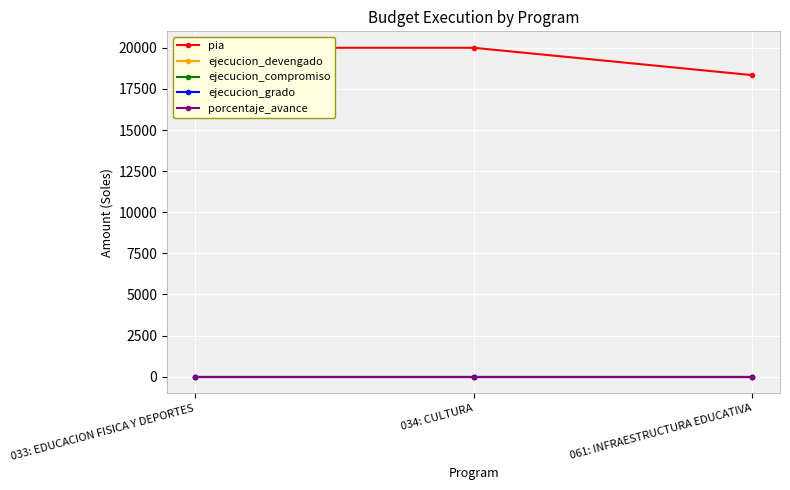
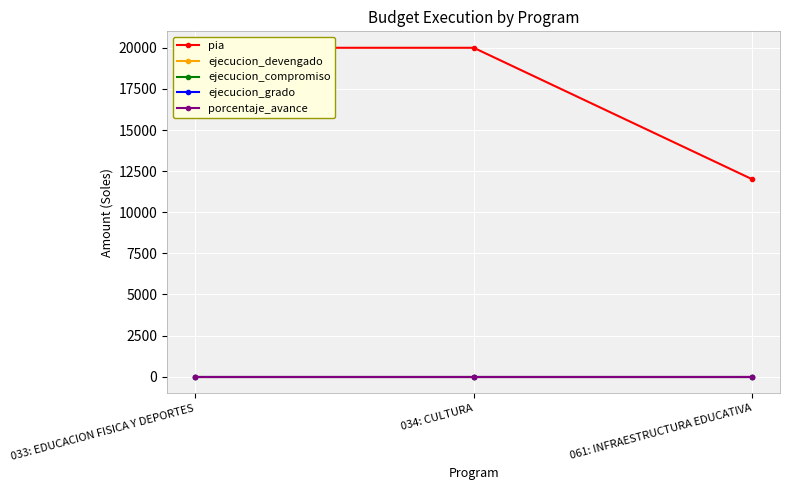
  {
    "pia": {
      "034: CULTURA": 20000,
-     "061: INFRAESTRUCTURA EDUCATIVA": 18300
+     "061: INFRAESTRUCTURA EDUCATIVA": 12000
    },
    "porcentaje_avance": {
      "033: EDUCACION FISICA Y DEPORTES": 0,
      "034: CULTURA": 0,
      "061: INFRAESTRUCTURA EDUCATIVA": 0
    }
  }
